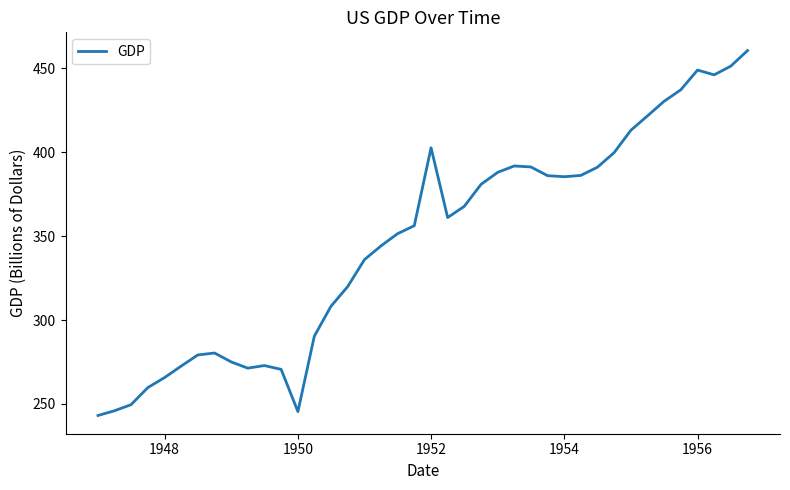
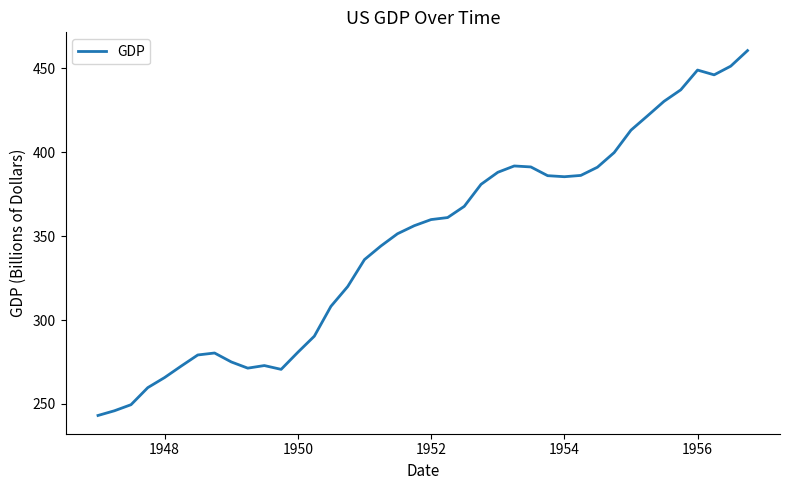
  {
    "1948": 266,
-   "1950": 245,
-   "1952": 403,
+   "1950": 281,
+   "1952": 360,
    "1954": 385,
    "1956": 449
  }
